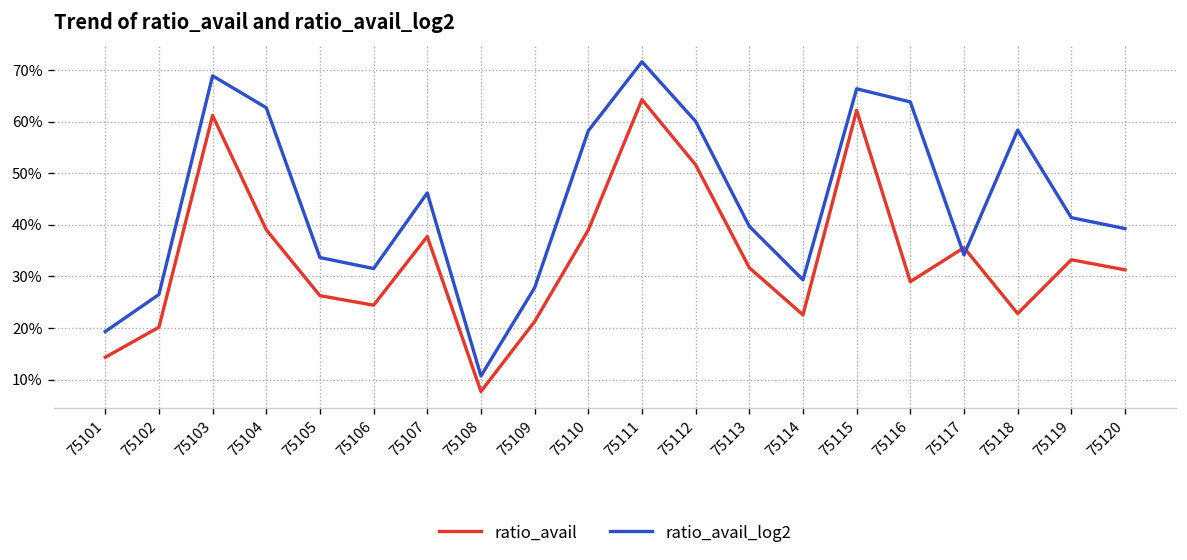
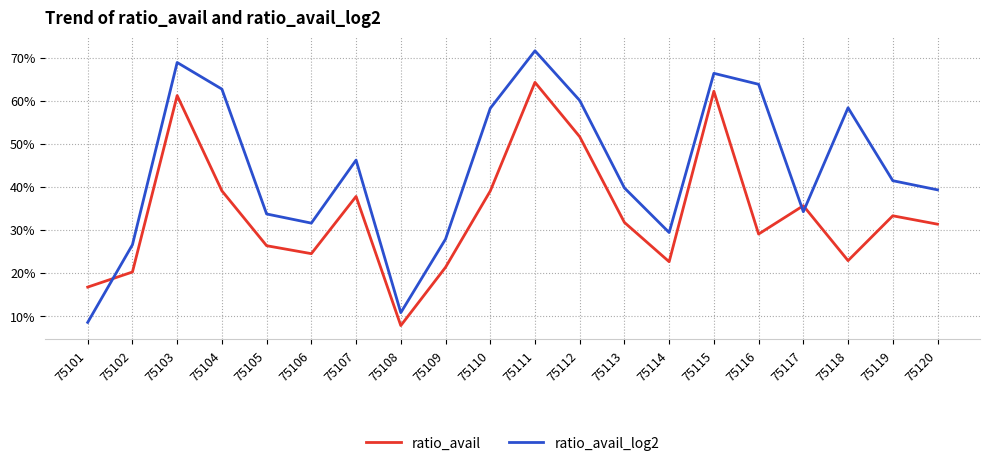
  {
    "ratio_avail": {
-     "75101": "14%",
+     "75101": "17%",
      "75102": "20%",
      "75103": "61%",
      "75104": "39%",
      "75105": "26%",
      "75106": "24%",
      "75107": "38%",
      "75108": "8%",
      "75109": "21%",
      "75110": "39%",
      "75111": "64%",
      "75112": "52%",
      "75113": "32%",
      "75114": "23%",
      "75115": "62%",
      "75116": "29%",
      "75117": "36%",
      "75118": "23%",
      "75119": "33%",
      "75120": "31%"
    },
    "ratio_avail_log2": {
-     "75101": "19%",
+     "75101": "8%",
      "75102": "26%",
      "75103": "69%",
      "75104": "63%",
      "75105": "34%",
      "75106": "32%",
      "75107": "46%",
      "75108": "11%",
      "75109": "28%",
      "75110": "58%",
      "75111": "72%",
      "75112": "60%",
      "75113": "40%",
      "75114": "29%",
      "75115": "66%",
      "75116": "64%",
      "75117": "34%",
      "75118": "58%",
      "75119": "41%",
      "75120": "39%"
    }
  }
